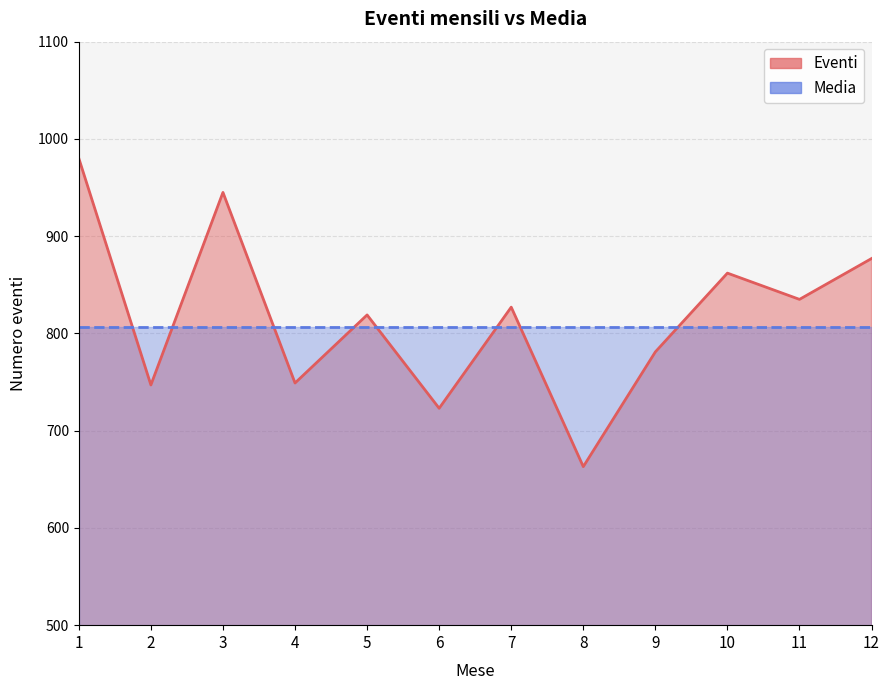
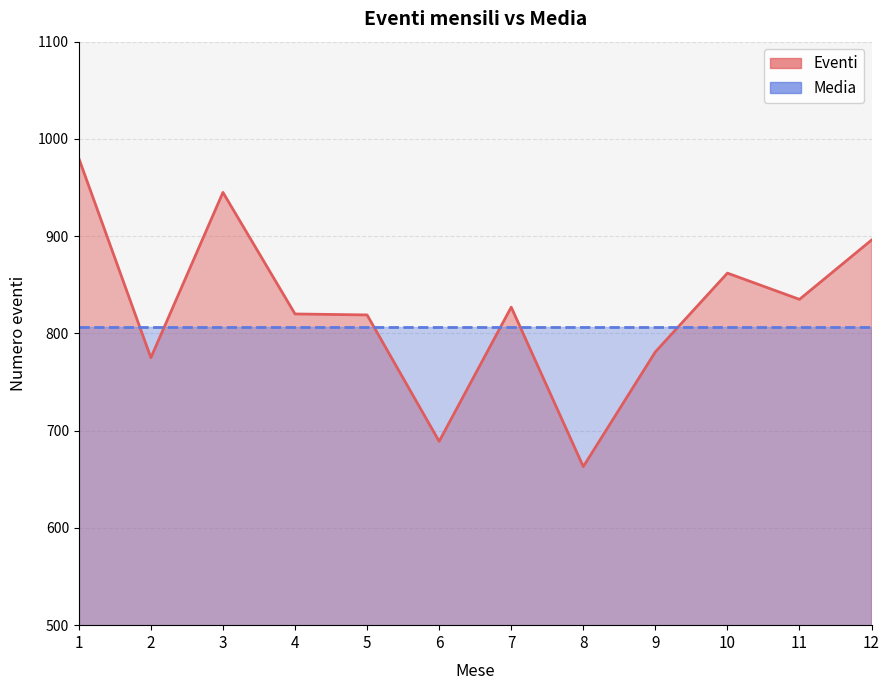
  {
    "Eventi": {
      "1": 980,
-     "2": 750,
+     "2": 780,
      "3": 950,
-     "4": 750,
+     "4": 820,
      "5": 820,
-     "6": 720,
+     "6": 690,
      "7": 830,
      "8": 660,
      "9": 780,
      "10": 860,
      "11": 840,
-     "12": 880
+     "12": 900
    },
    "Media": {
      "1": 810,
      "2": 810,
      "3": 810,
      "4": 810,
      "5": 810,
      "6": 810,
      "7": 810,
      "8": 810,
      "9": 810,
      "10": 810,
      "11": 810,
      "12": 810
    }
  }
